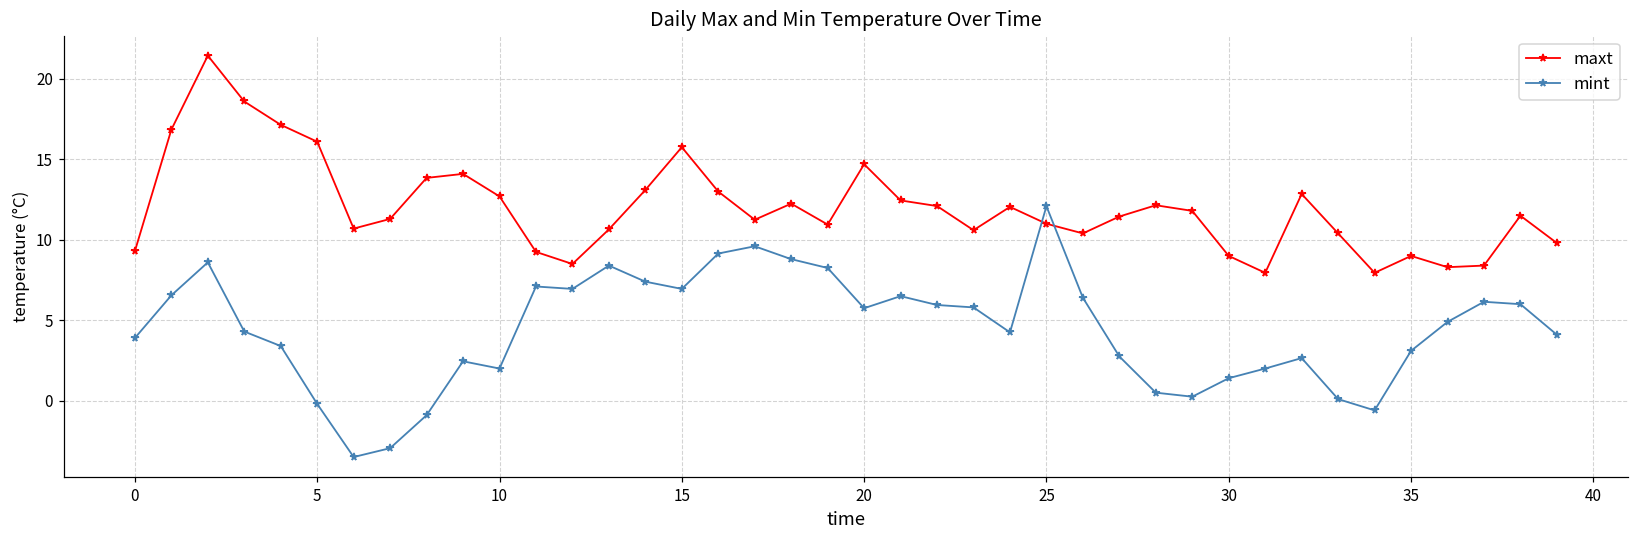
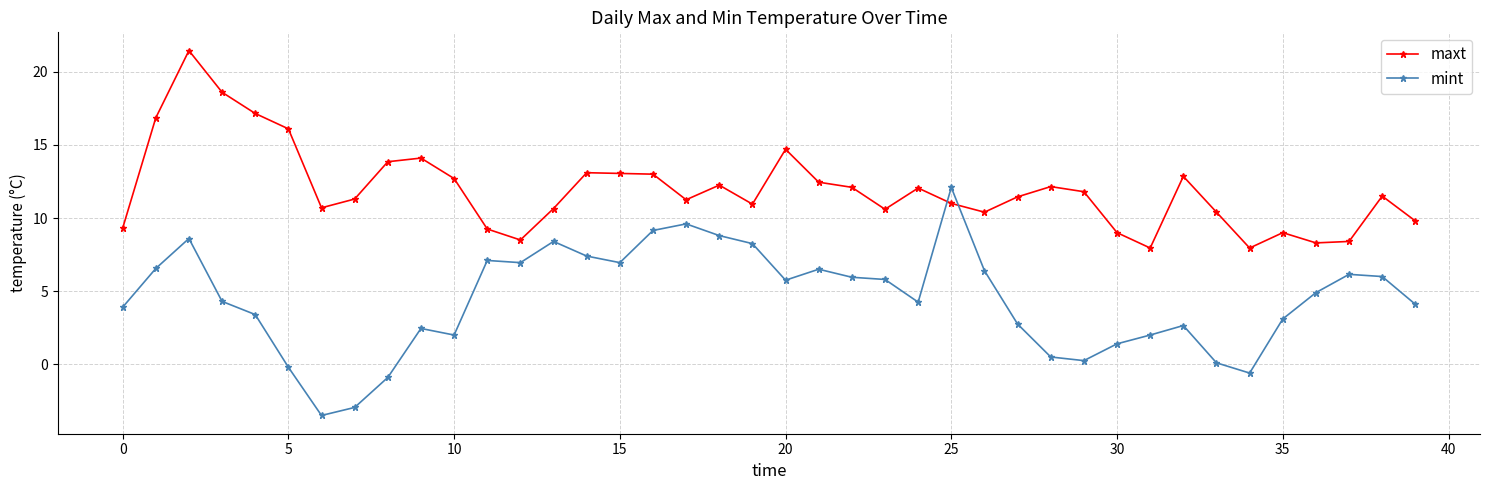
  {
    "maxt": {
      "0": 9.3,
      "5": 16.1,
      "10": 12.7,
-     "15": 15.8,
+     "15": 13.1,
      "20": 14.7,
      "25": 11.0,
      "30": 9.0,
      "35": 9.0
    },
    "mint": {
      "0": 3.9,
      "5": -0.2,
      "10": 2.0,
      "15": 7.0,
      "20": 5.8,
      "25": 12.1,
      "30": 1.4,
      "35": 3.1
    }
  }
